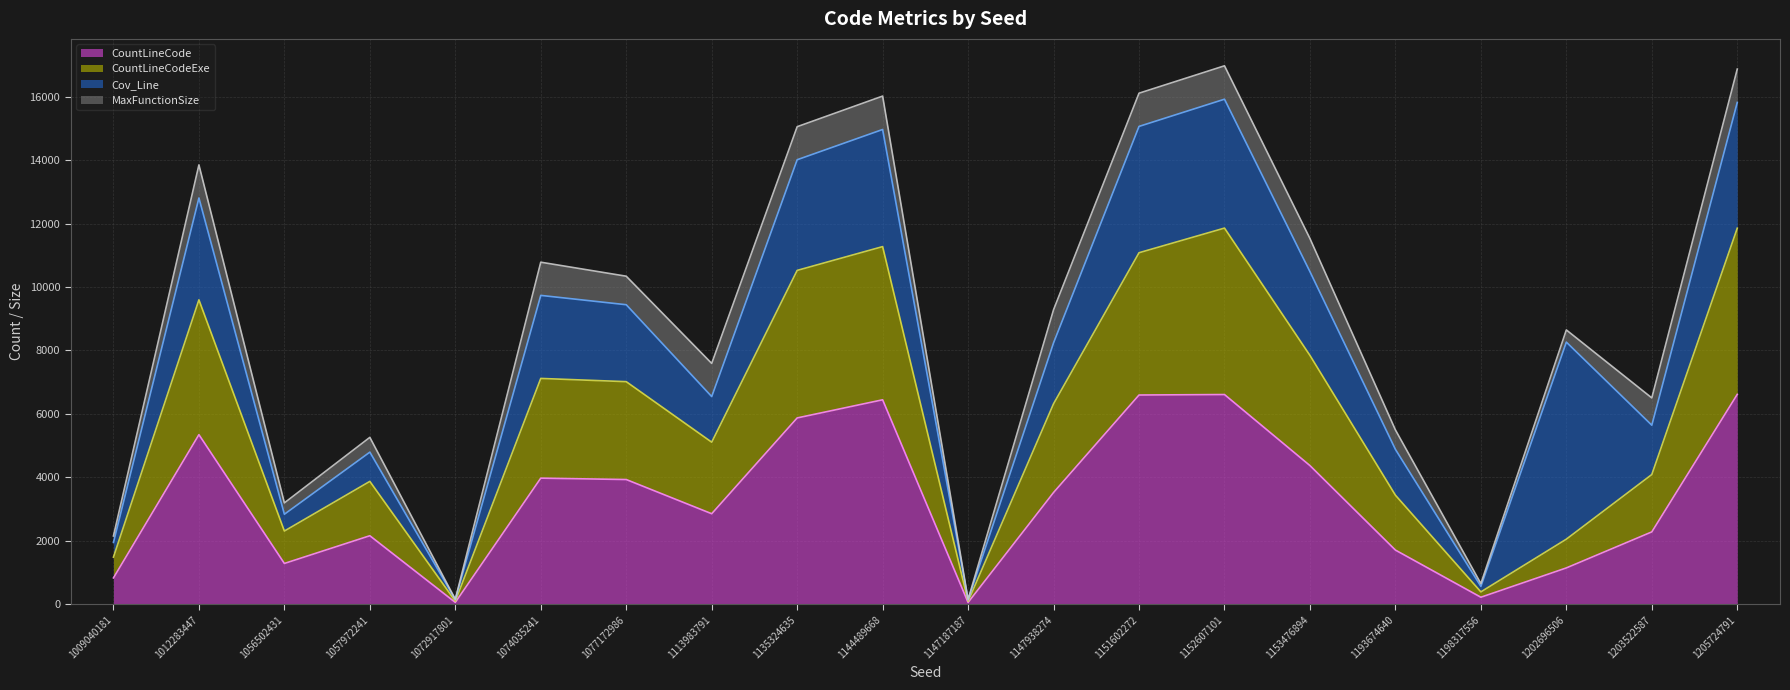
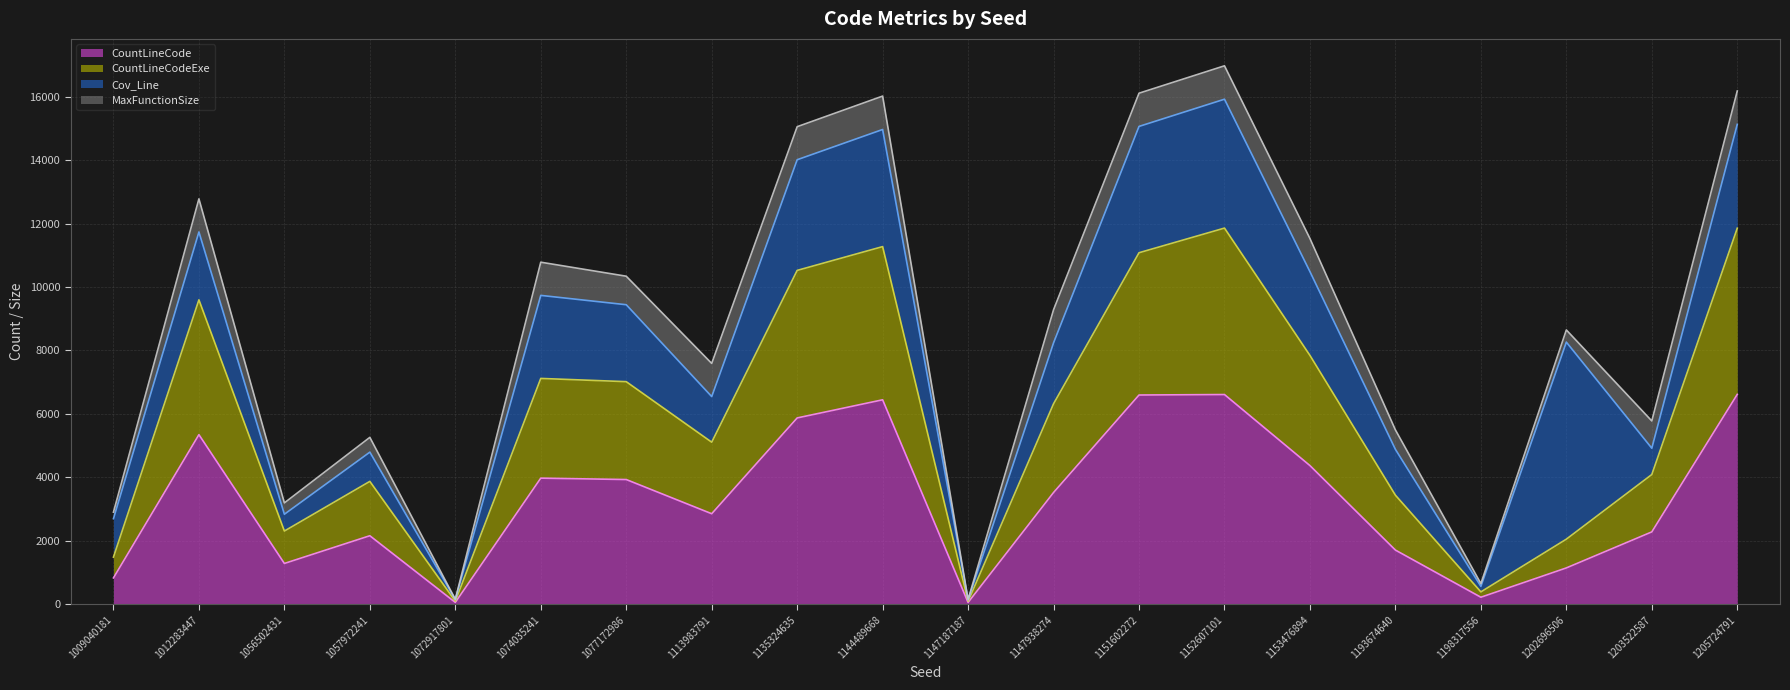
  {
    "CountLineCode": {
      "1009040181": 800,
      "1012283447": 5300,
      "1056502431": 1300,
      "1057972241": 2200,
      "1074035241": 4000,
      "1077172986": 3900,
      "1113983791": 2900,
      "1135324635": 5900,
      "1144489668": 6400,
      "1147938274": 3500,
      "1151602272": 6600,
      "1152607101": 6600,
      "1153476894": 4400,
      "1193674640": 1700,
      "1198317556": 200,
      "1202696506": 1100,
      "1203522587": 2300,
      "1205724791": 6600
    },
    "CountLineCodeExe": {
      "1009040181": 700,
      "1012283447": 4300,
      "1056502431": 1000,
      "1057972241": 1700,
      "1074035241": 3100,
      "1077172986": 3100,
      "1113983791": 2300,
      "1135324635": 4700,
      "1144489668": 4800,
      "1147938274": 2800,
      "1151602272": 4500,
      "1152607101": 5200,
      "1153476894": 3500,
      "1193674640": 1700,
      "1198317556": 200,
      "1202696506": 900,
      "1203522587": 1800,
      "1205724791": 5200
    },
    "Cov_Line": {
-     "1009040181": 500,
-     "1012283447": 3200,
+     "1009040181": 1200,
+     "1012283447": 2100,
      "1056502431": 500,
      "1057972241": 900,
      "1074035241": 2600,
      "1077172986": 2400,
      "1113983791": 1400,
      "1135324635": 3500,
      "1144489668": 3700,
      "1147938274": 1900,
      "1151602272": 4000,
      "1152607101": 4100,
      "1153476894": 2600,
      "1193674640": 1400,
      "1198317556": 200,
      "1202696506": 6200,
-     "1203522587": 1600,
-     "1205724791": 4000
+     "1203522587": 800,
+     "1205724791": 3300
    },
    "MaxFunctionSize": {
      "1009040181": 200,
      "1012283447": 1000,
      "1056502431": 400,
      "1057972241": 500,
      "1074035241": 1000,
      "1077172986": 900,
      "1113983791": 1000,
      "1135324635": 1000,
      "1144489668": 1100,
      "1147938274": 1000,
      "1151602272": 1000,
      "1152607101": 1100,
      "1153476894": 1000,
      "1193674640": 600,
      "1198317556": 100,
      "1202696506": 400,
      "1203522587": 900,
      "1205724791": 1100
    }
  }
